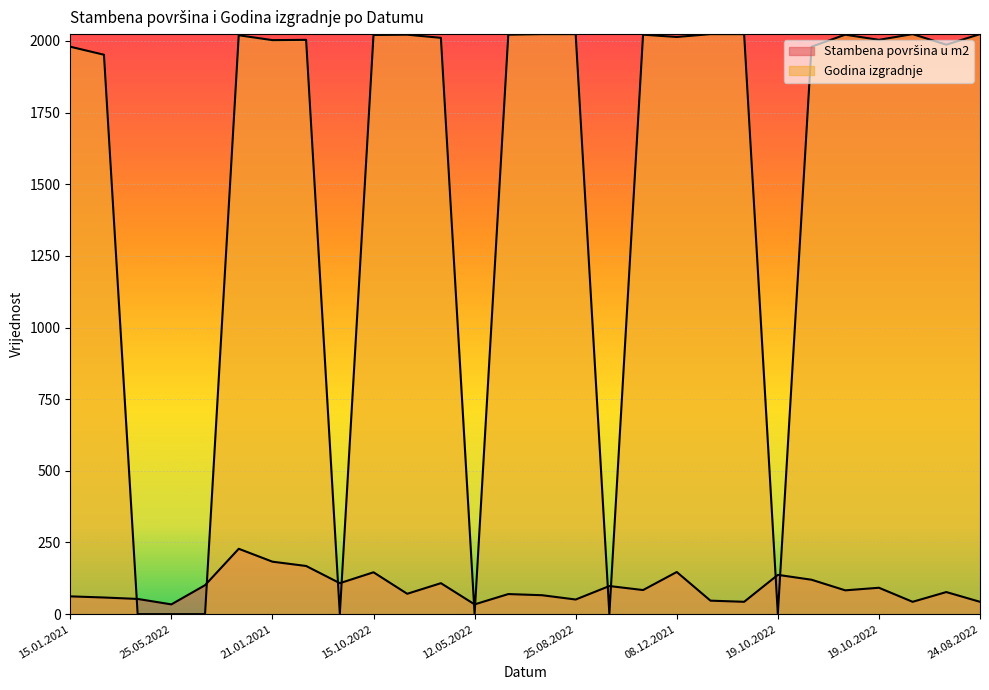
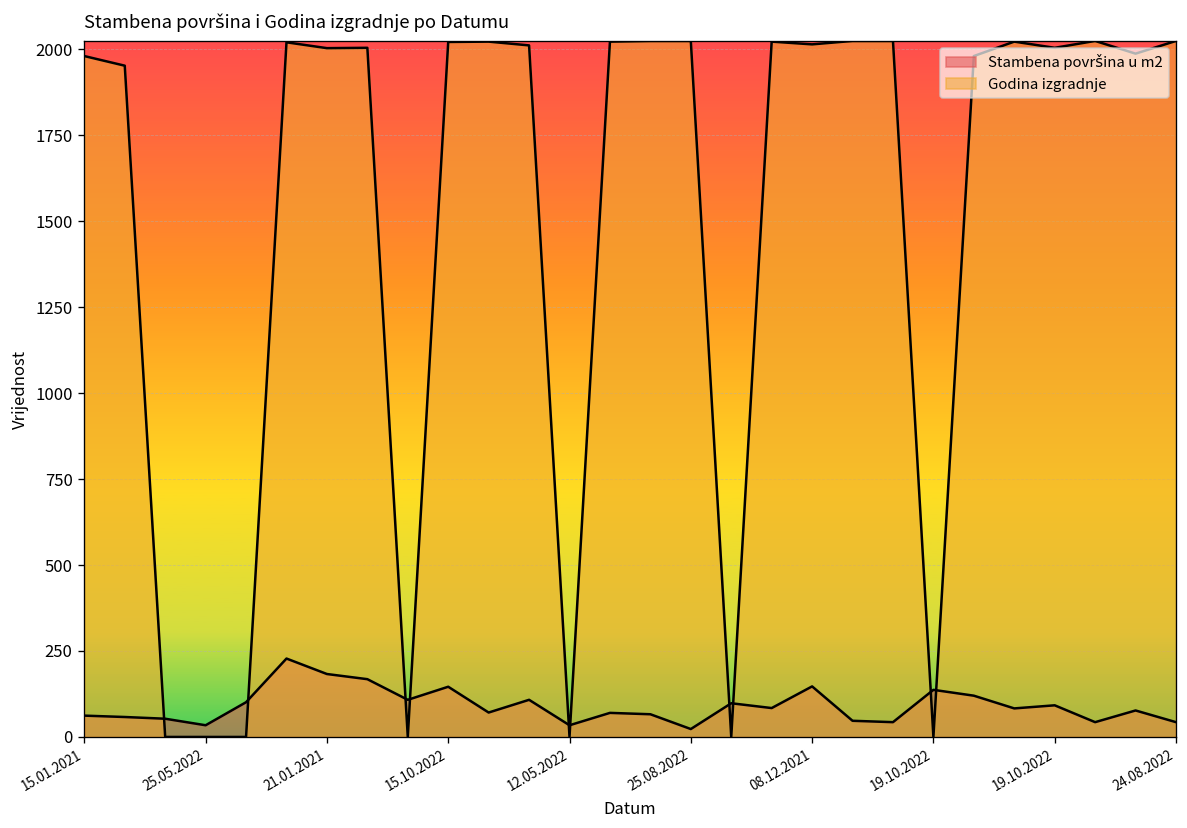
  {
    "Stambena površina u m2": {
      "15.01.2021": 60,
      "25.05.2022": 30,
      "21.01.2021": 180,
      "15.10.2022": 150,
      "12.05.2022": 30,
-     "25.08.2022": 50,
+     "25.08.2022": 20,
      "08.12.2021": 150
    },
    "Godina izgradnje": {
      "15.01.2021": 1980,
      "25.05.2022": 0,
      "21.01.2021": 2000,
      "15.10.2022": 2020,
      "12.05.2022": 0,
      "25.08.2022": 2020,
      "08.12.2021": 2010
    }
  }
